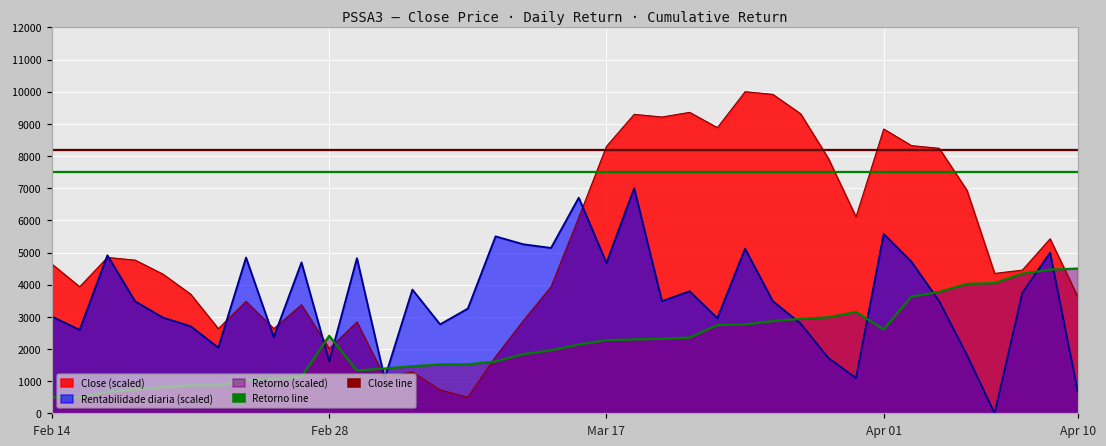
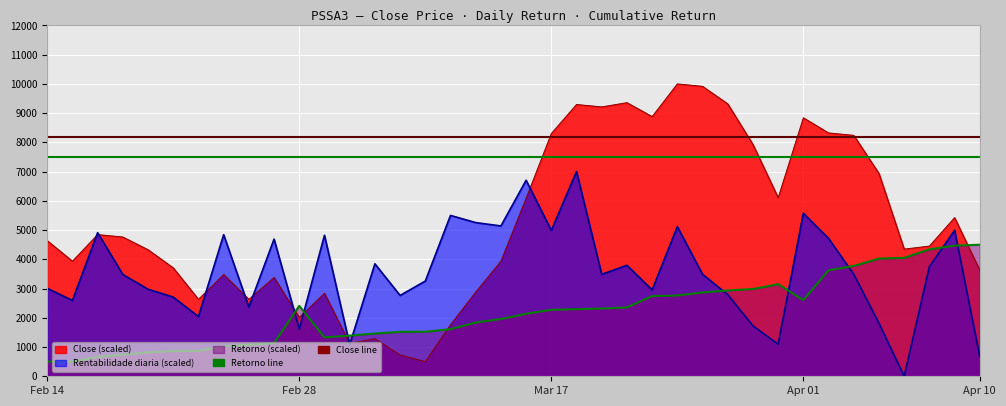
  {
    "Close (scaled)": {
      "Feb 14": 4600,
      "Feb 28": 2000,
      "Mar 17": 8300,
      "Apr 01": 8800,
      "Apr 10": 3600
    },
    "Rentabilidade diaria (scaled)": {
      "Feb 14": 3000,
      "Feb 28": 1600,
-     "Mar 17": 4700,
+     "Mar 17": 5000,
      "Apr 01": 5600,
      "Apr 10": 700
    },
    "Retorno (scaled)": {
      "Feb 14": 500,
      "Feb 28": 2400,
      "Mar 17": 2300,
      "Apr 01": 2600,
      "Apr 10": 4500
    }
  }
